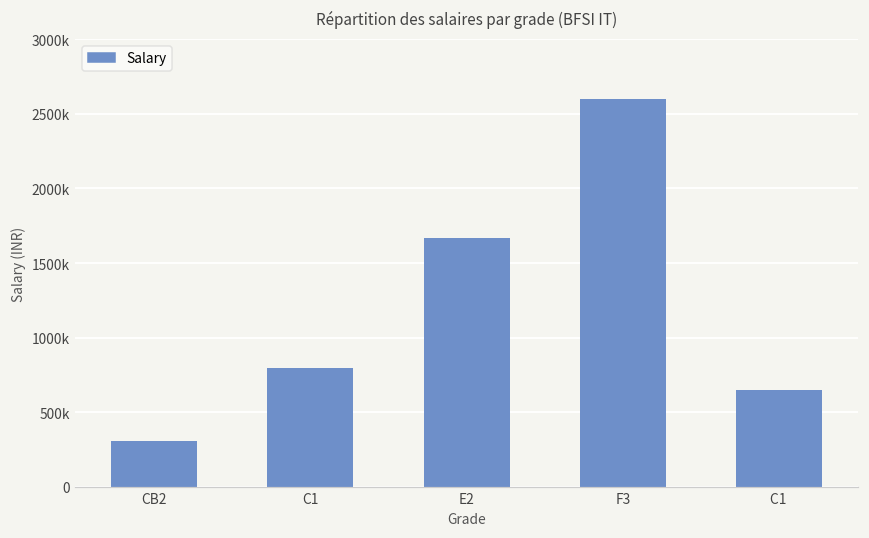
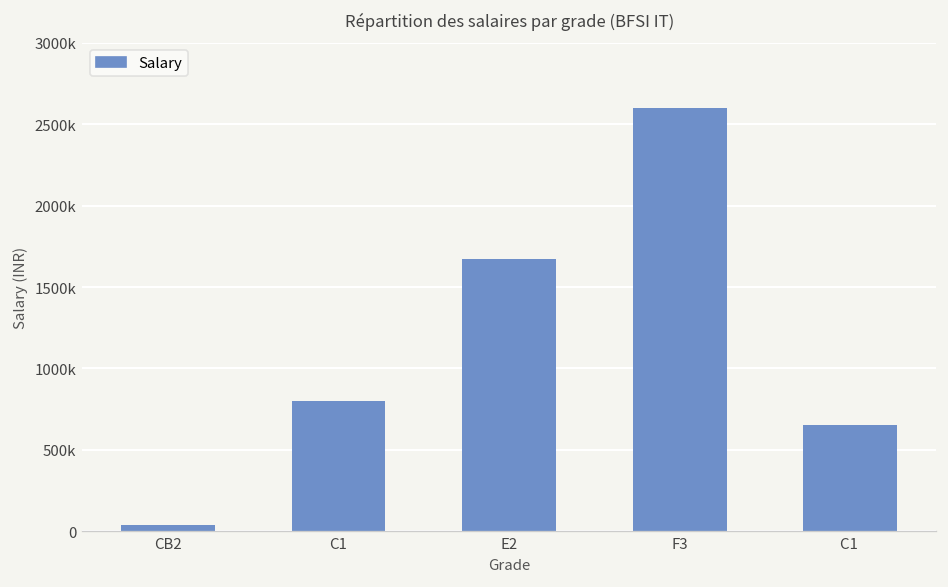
  {
-   "CB2": 310000,
+   "CB2": 40000,
    "E2": 1670000,
    "F3": 2600000
  }
